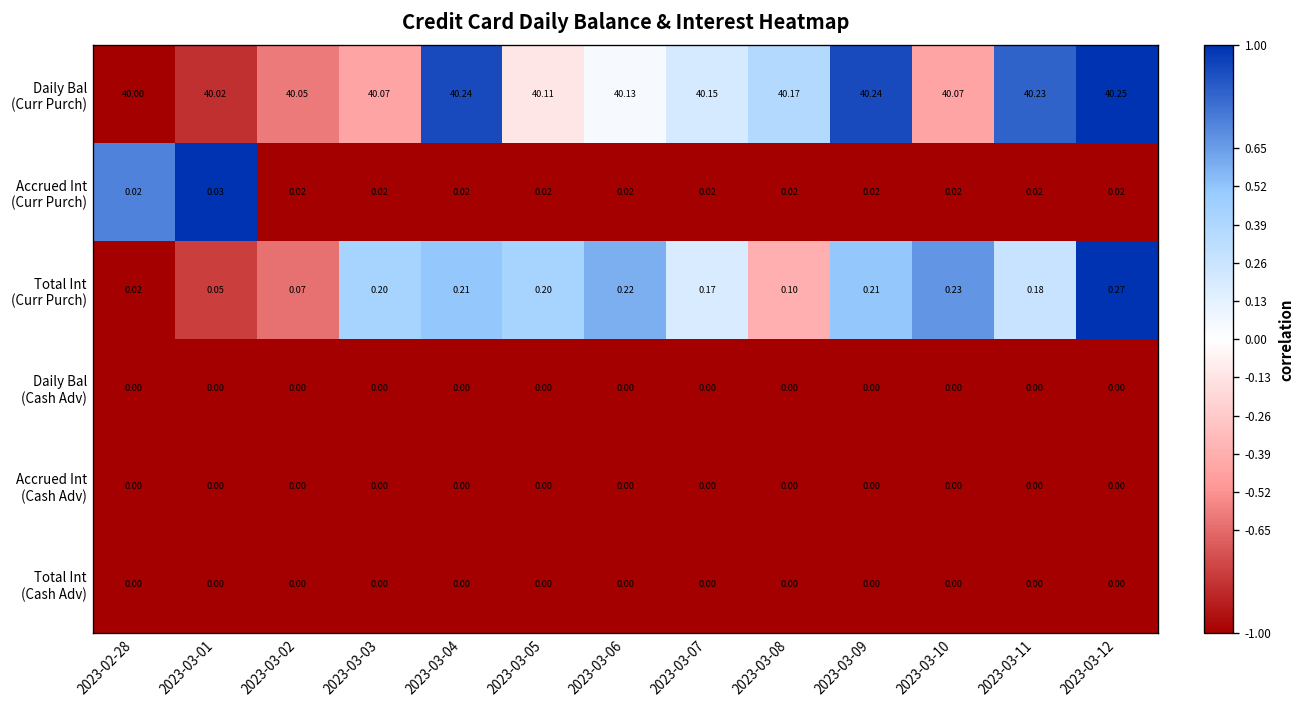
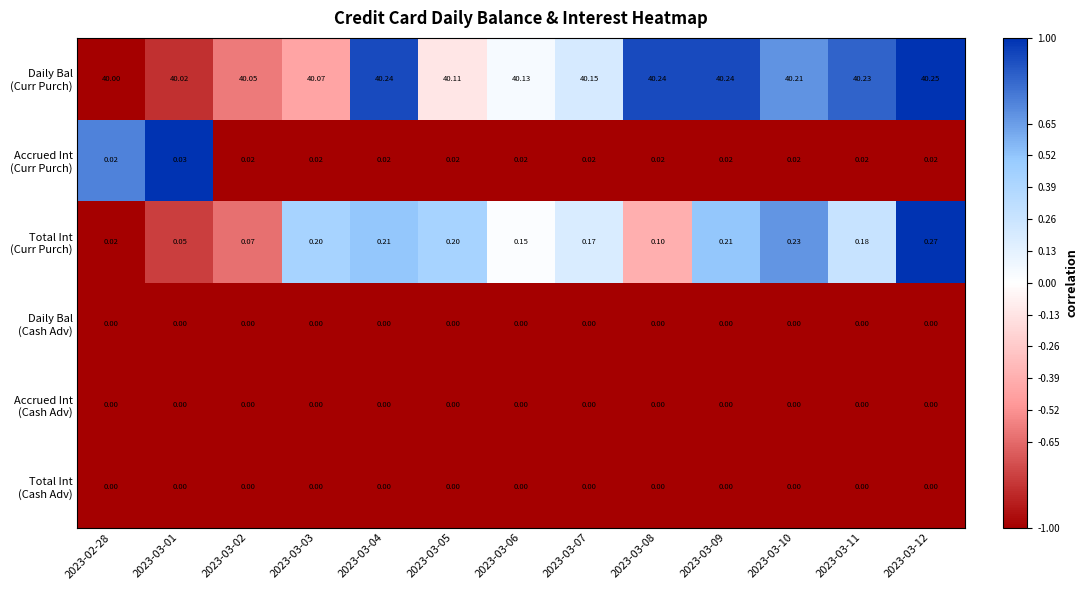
  {
    "Daily Bal (Curr Purch)": {
      "2023-02-28": 40.00,
      "2023-03-01": 40.02,
      "2023-03-02": 40.05,
      "2023-03-03": 40.07,
      "2023-03-04": 40.24,
      "2023-03-05": 40.11,
      "2023-03-06": 40.13,
      "2023-03-07": 40.15,
-     "2023-03-08": 40.17,
+     "2023-03-08": 40.24,
      "2023-03-09": 40.24,
-     "2023-03-10": 40.07,
+     "2023-03-10": 40.21,
      "2023-03-11": 40.23,
      "2023-03-12": 40.25
    },
    "Accrued Int (Curr Purch)": {
      "2023-02-28": 0.02,
      "2023-03-01": 0.03,
      "2023-03-02": 0.02,
      "2023-03-03": 0.02,
      "2023-03-04": 0.02,
      "2023-03-05": 0.02,
      "2023-03-06": 0.02,
      "2023-03-07": 0.02,
      "2023-03-08": 0.02,
      "2023-03-09": 0.02,
      "2023-03-10": 0.02,
      "2023-03-11": 0.02,
      "2023-03-12": 0.02
    },
    "Total Int (Curr Purch)": {
      "2023-02-28": 0.02,
      "2023-03-01": 0.05,
      "2023-03-02": 0.07,
      "2023-03-03": 0.20,
      "2023-03-04": 0.21,
      "2023-03-05": 0.20,
-     "2023-03-06": 0.22,
+     "2023-03-06": 0.15,
      "2023-03-07": 0.17,
      "2023-03-08": 0.10,
      "2023-03-09": 0.21,
      "2023-03-10": 0.23,
      "2023-03-11": 0.18,
      "2023-03-12": 0.27
    },
    "Daily Bal (Cash Adv)": {
      "2023-02-28": 0.00,
      "2023-03-01": 0.00,
      "2023-03-02": 0.00,
      "2023-03-03": 0.00,
      "2023-03-04": 0.00,
      "2023-03-05": 0.00,
      "2023-03-06": 0.00,
      "2023-03-07": 0.00,
      "2023-03-08": 0.00,
      "2023-03-09": 0.00,
      "2023-03-10": 0.00,
      "2023-03-11": 0.00,
      "2023-03-12": 0.00
    },
    "Accrued Int (Cash Adv)": {
      "2023-02-28": 0.00,
      "2023-03-01": 0.00,
      "2023-03-02": 0.00,
      "2023-03-03": 0.00,
      "2023-03-04": 0.00,
      "2023-03-05": 0.00,
      "2023-03-06": 0.00,
      "2023-03-07": 0.00,
      "2023-03-08": 0.00,
      "2023-03-09": 0.00,
      "2023-03-10": 0.00,
      "2023-03-11": 0.00,
      "2023-03-12": 0.00
    },
    "Total Int (Cash Adv)": {
      "2023-02-28": 0.00,
      "2023-03-01": 0.00,
      "2023-03-02": 0.00,
      "2023-03-03": 0.00,
      "2023-03-04": 0.00,
      "2023-03-05": 0.00,
      "2023-03-06": 0.00,
      "2023-03-07": 0.00,
      "2023-03-08": 0.00,
      "2023-03-09": 0.00,
      "2023-03-10": 0.00,
      "2023-03-11": 0.00,
      "2023-03-12": 0.00
    }
  }
